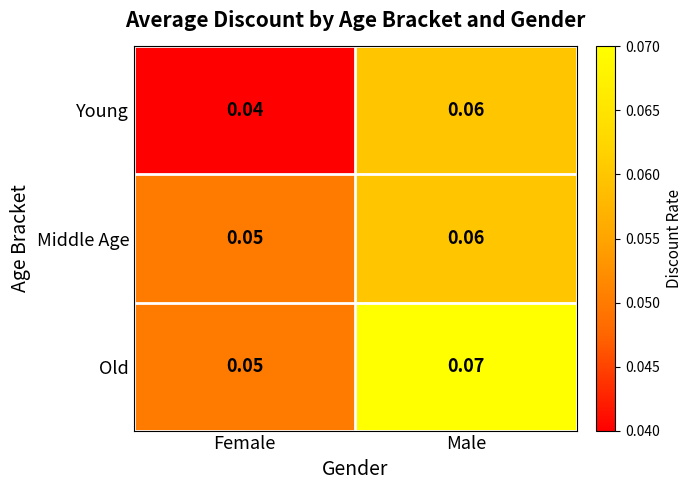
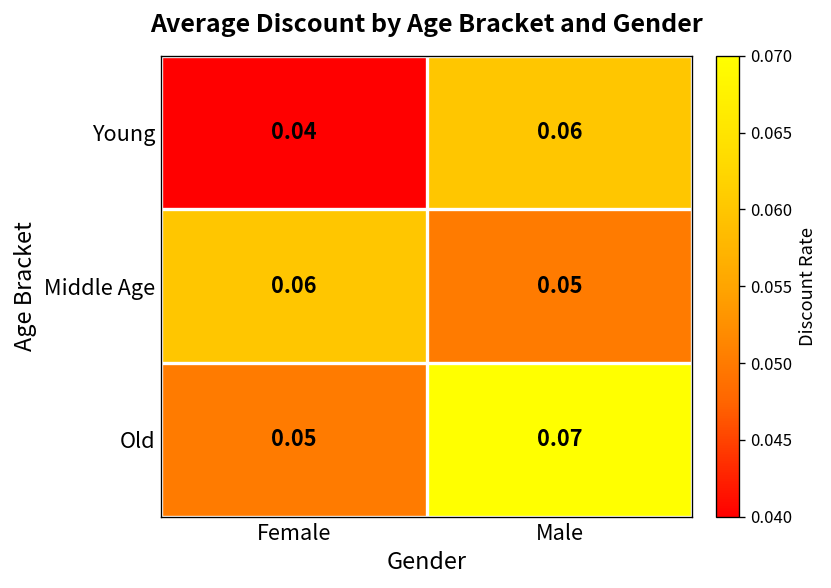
  {
    "Young": {
      "Female": 0.04,
      "Male": 0.06
    },
    "Middle Age": {
-     "Female": 0.05,
-     "Male": 0.06
+     "Female": 0.06,
+     "Male": 0.05
    },
    "Old": {
      "Female": 0.05,
      "Male": 0.07
    }
  }
